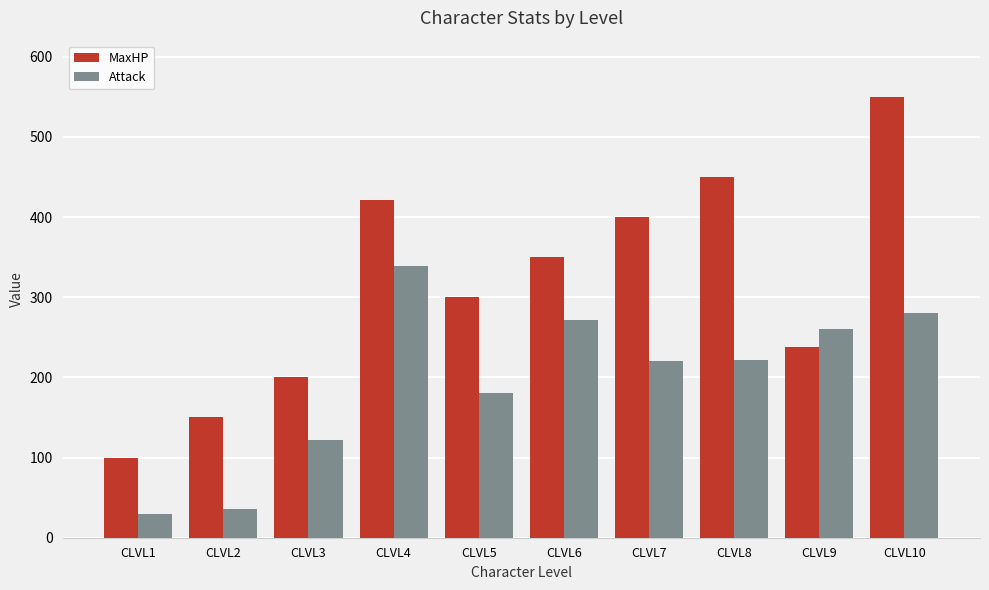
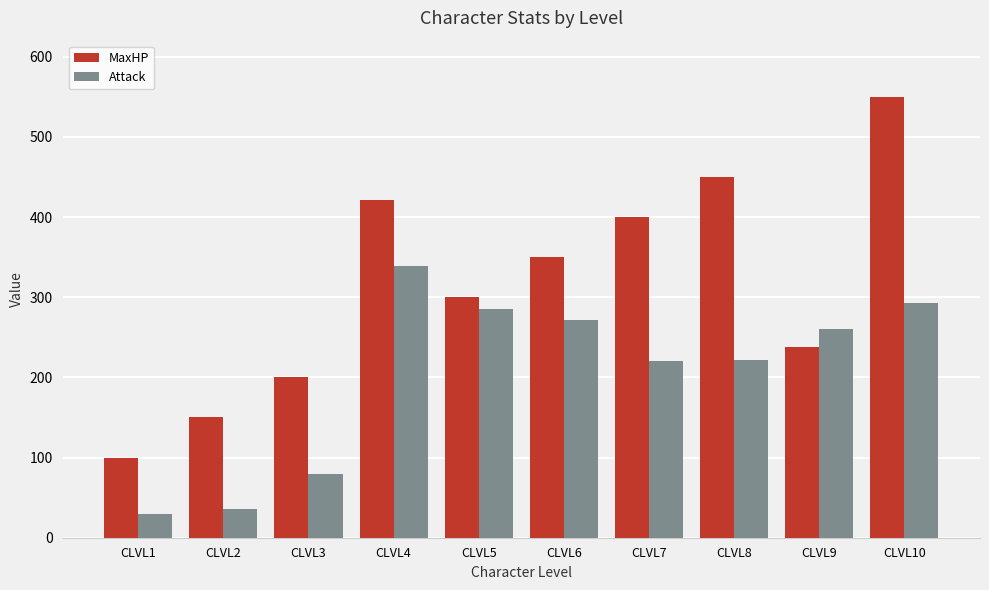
  {
    "MaxHP": {
      "CLVL1": 100,
      "CLVL2": 150,
      "CLVL3": 200,
      "CLVL4": 420,
      "CLVL5": 300,
      "CLVL6": 350,
      "CLVL7": 400,
      "CLVL8": 450,
      "CLVL9": 240,
      "CLVL10": 550
    },
    "Attack": {
      "CLVL1": 30,
      "CLVL2": 40,
-     "CLVL3": 120,
+     "CLVL3": 80,
      "CLVL4": 340,
-     "CLVL5": 180,
+     "CLVL5": 290,
      "CLVL6": 270,
      "CLVL7": 220,
      "CLVL8": 220,
      "CLVL9": 260,
-     "CLVL10": 280
+     "CLVL10": 290
    }
  }
